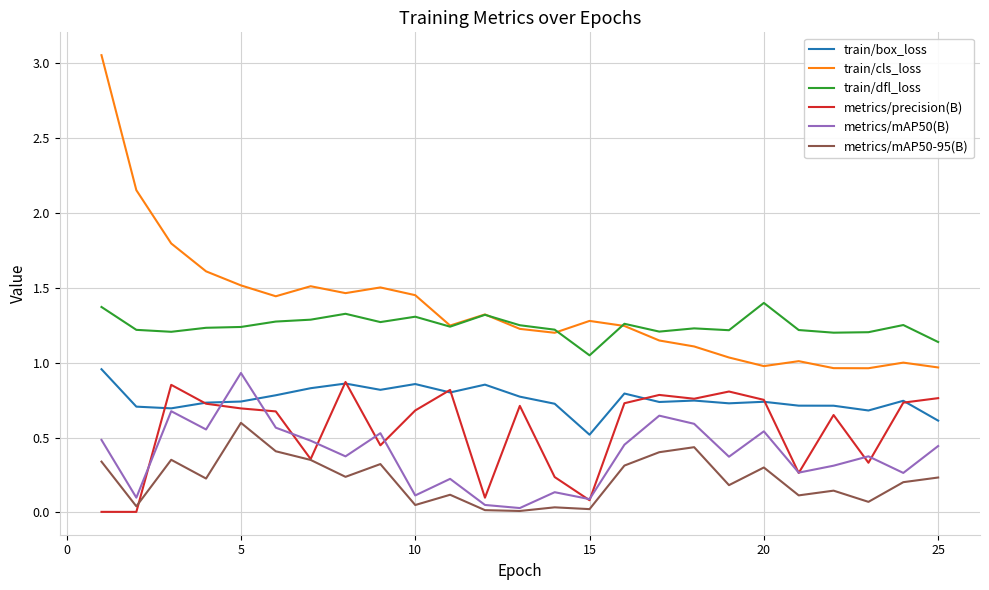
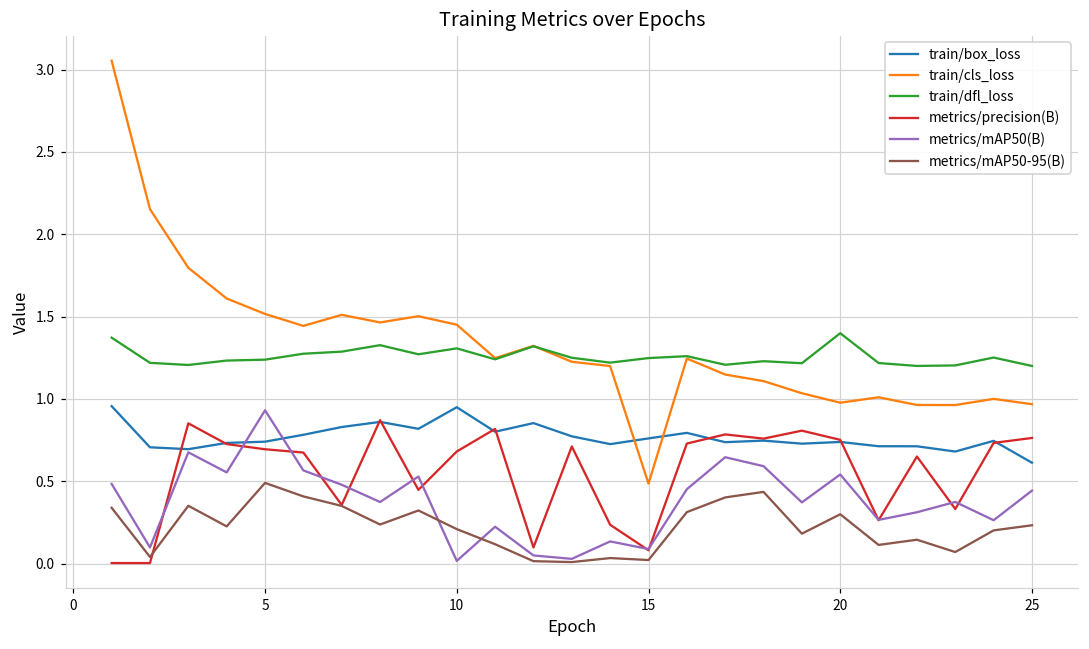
  {
    "train/box_loss": {
      "5": 0.74,
-     "10": 0.86,
-     "15": 0.52,
+     "10": 0.95,
+     "15": 0.76,
      "25": 0.61
    },
    "train/cls_loss": {
      "5": 1.52,
      "10": 1.45,
-     "15": 1.28,
+     "15": 0.49,
      "20": 0.98,
      "25": 0.97
    },
    "train/dfl_loss": {
      "5": 1.24,
      "10": 1.31,
-     "15": 1.05,
+     "15": 1.25,
      "20": 1.40,
-     "25": 1.14
+     "25": 1.20
    },
    "metrics/precision(B)": {
      "5": 0.69,
      "10": 0.68,
      "25": 0.76
    },
    "metrics/mAP50(B)": {
      "5": 0.93,
-     "10": 0.11,
+     "10": 0.02,
      "20": 0.54,
      "25": 0.44
    },
    "metrics/mAP50-95(B)": {
-     "5": 0.60,
-     "10": 0.05,
+     "5": 0.49,
+     "10": 0.21,
      "15": 0.02,
      "20": 0.30,
      "25": 0.23
    }
  }
